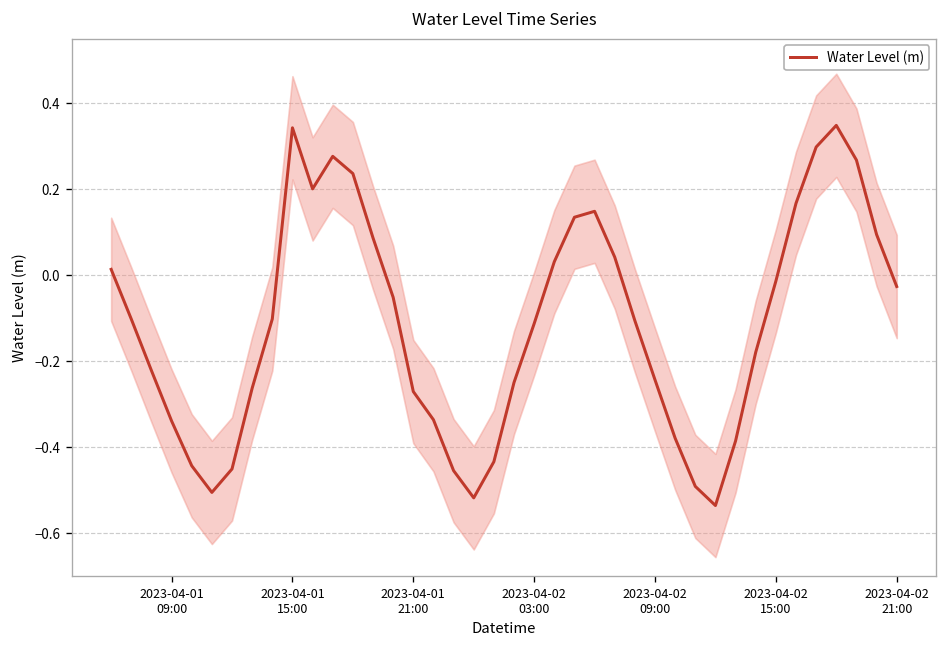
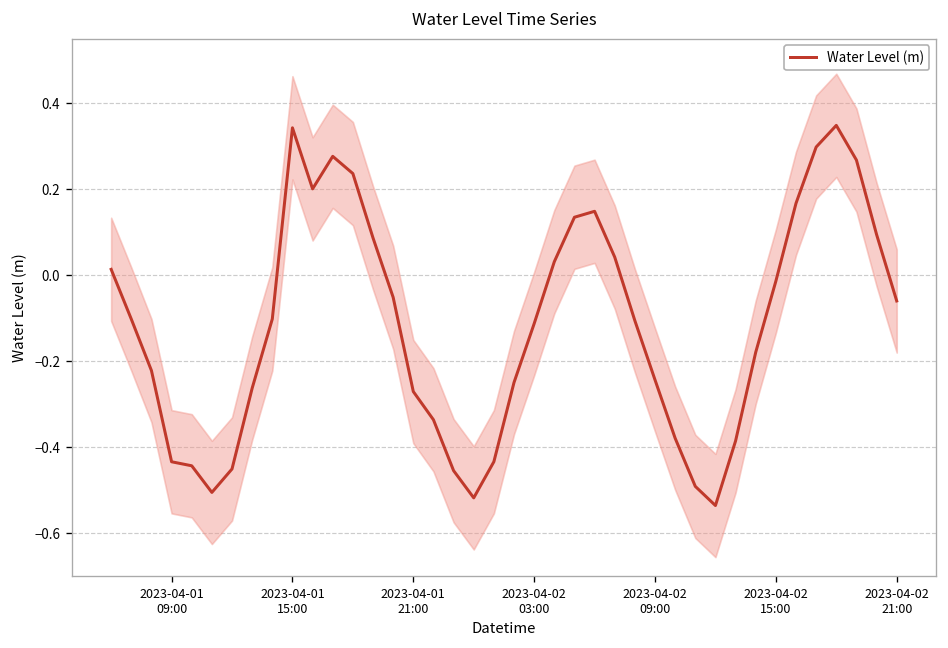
  {
    "Water Level (m)": {
-     "2023-04-01 09:00": -0.34,
+     "2023-04-01 09:00": -0.43,
      "2023-04-01 15:00": 0.34,
      "2023-04-01 21:00": -0.27,
      "2023-04-02 03:00": -0.11,
      "2023-04-02 09:00": -0.24,
      "2023-04-02 15:00": -0.01,
-     "2023-04-02 21:00": -0.03
+     "2023-04-02 21:00": -0.06
    }
  }
